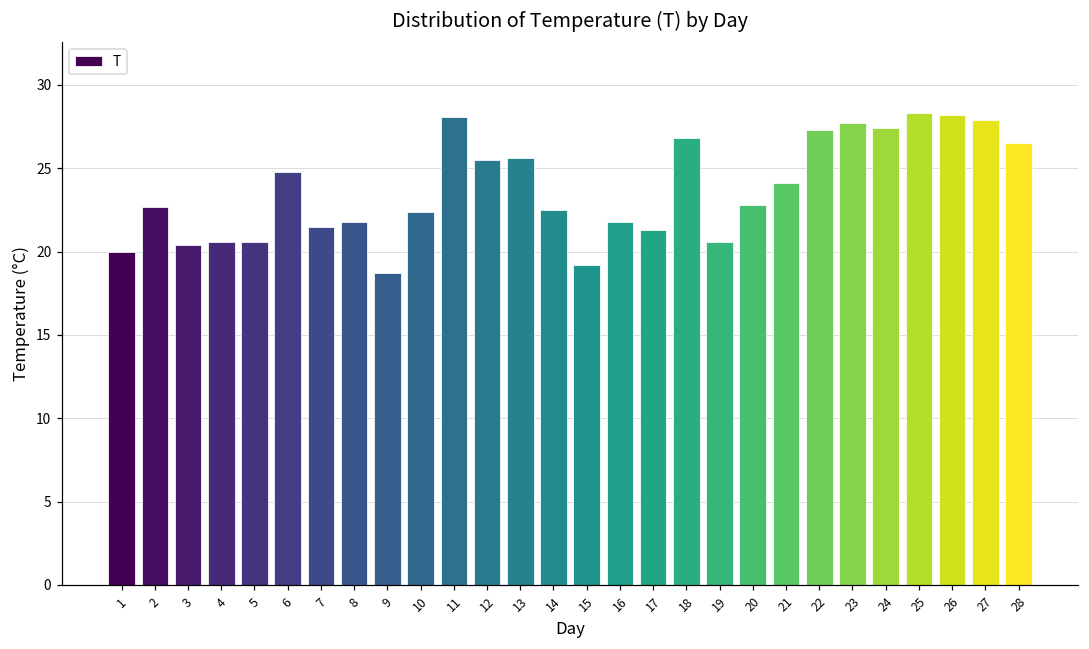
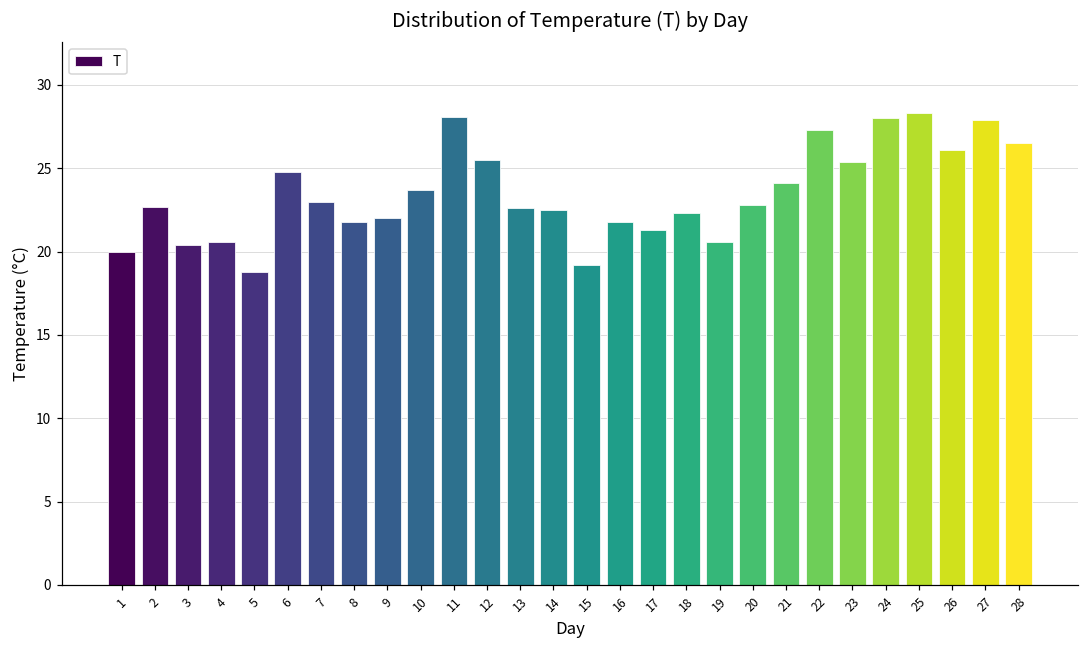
  {
    "1": 20.0,
    "2": 22.7,
    "3": 20.4,
    "4": 20.6,
-   "5": 20.6,
+   "5": 18.8,
    "6": 24.8,
-   "7": 21.5,
+   "7": 23.0,
    "8": 21.8,
-   "9": 18.7,
-   "10": 22.4,
+   "9": 22.0,
+   "10": 23.7,
    "11": 28.1,
    "12": 25.5,
-   "13": 25.6,
+   "13": 22.6,
    "14": 22.5,
    "15": 19.2,
    "16": 21.8,
    "17": 21.3,
-   "18": 26.8,
+   "18": 22.3,
    "19": 20.6,
    "20": 22.8,
    "21": 24.1,
    "22": 27.3,
-   "23": 27.7,
-   "24": 27.4,
+   "23": 25.4,
+   "24": 28.0,
    "25": 28.3,
-   "26": 28.2,
+   "26": 26.1,
    "27": 27.9,
    "28": 26.5
  }
